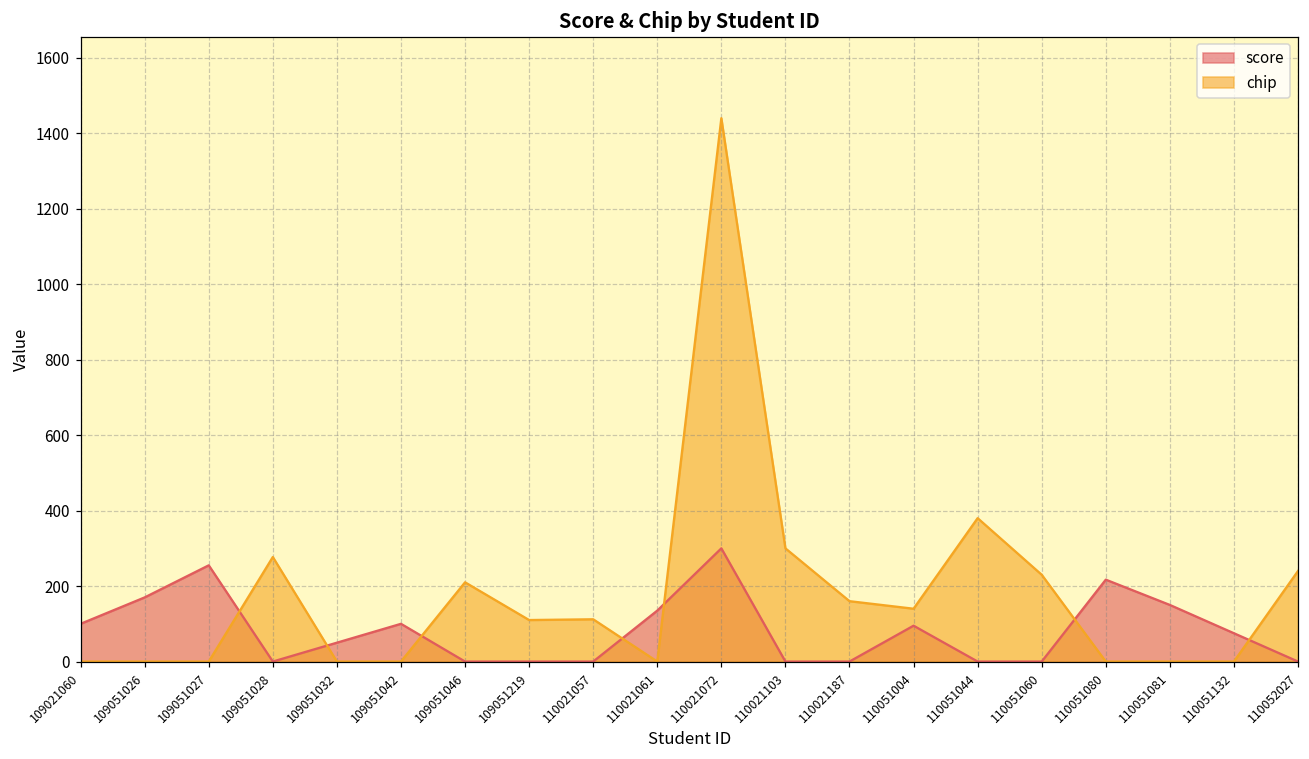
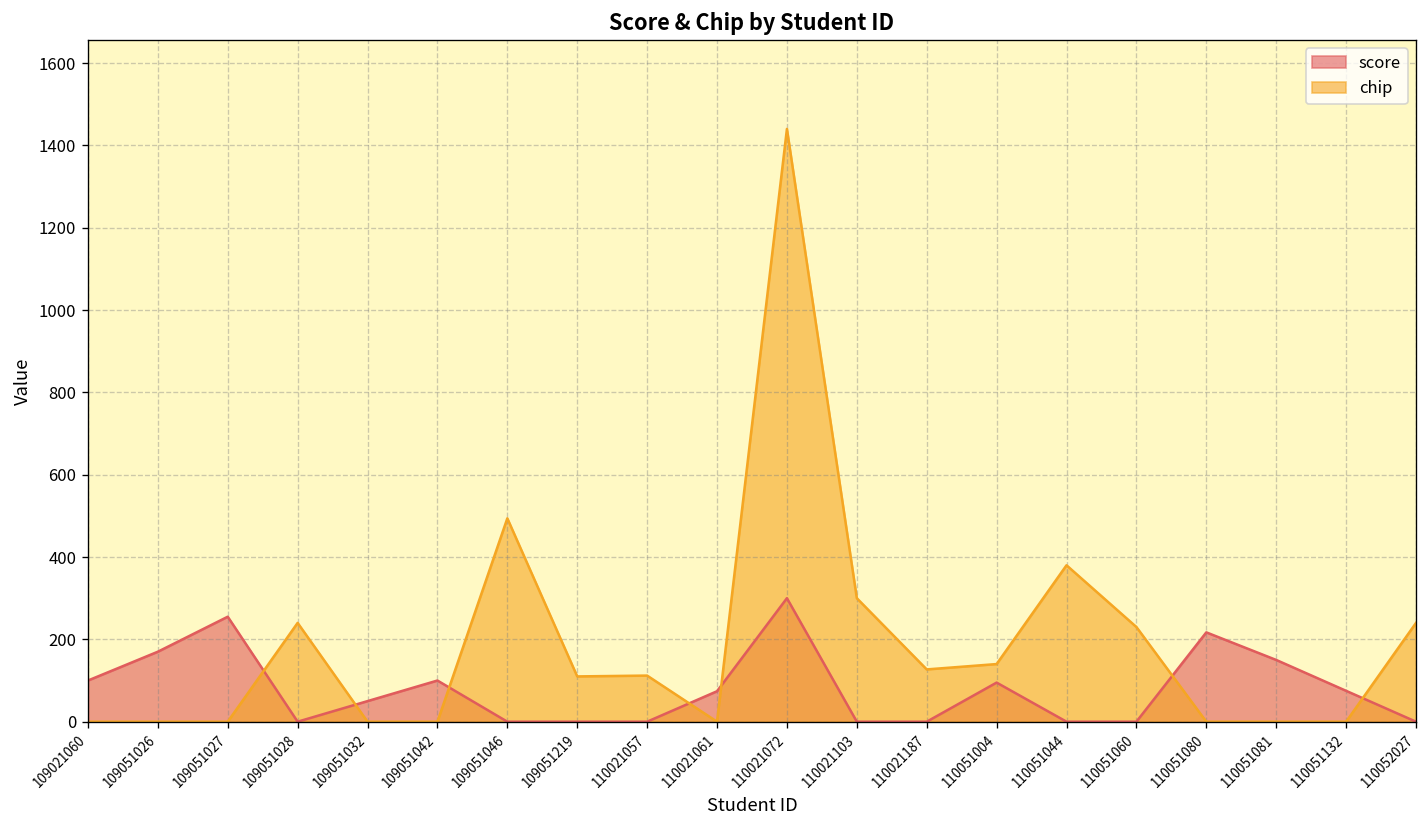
  {
    "score": {
      "109021060": 100,
      "109051026": 170,
      "109051027": 260,
      "109051028": 0,
      "109051032": 50,
      "109051042": 100,
      "109051046": 0,
      "109051219": 0,
      "110021057": 0,
-     "110021061": 140,
+     "110021061": 70,
      "110021072": 300,
      "110021103": 0,
      "110021187": 0,
      "110051004": 100,
      "110051044": 0,
      "110051060": 0,
      "110051080": 220,
      "110051081": 150,
      "110051132": 80,
      "110052027": 0
    },
    "chip": {
      "109021060": 0,
      "109051026": 0,
      "109051027": 0,
-     "109051028": 280,
+     "109051028": 240,
      "109051032": 0,
      "109051042": 0,
-     "109051046": 210,
+     "109051046": 490,
      "109051219": 110,
      "110021057": 110,
      "110021061": 0,
      "110021072": 1440,
      "110021103": 300,
-     "110021187": 160,
+     "110021187": 130,
      "110051004": 140,
      "110051044": 380,
      "110051060": 230,
      "110051080": 0,
      "110051081": 0,
      "110051132": 0,
      "110052027": 240
    }
  }
